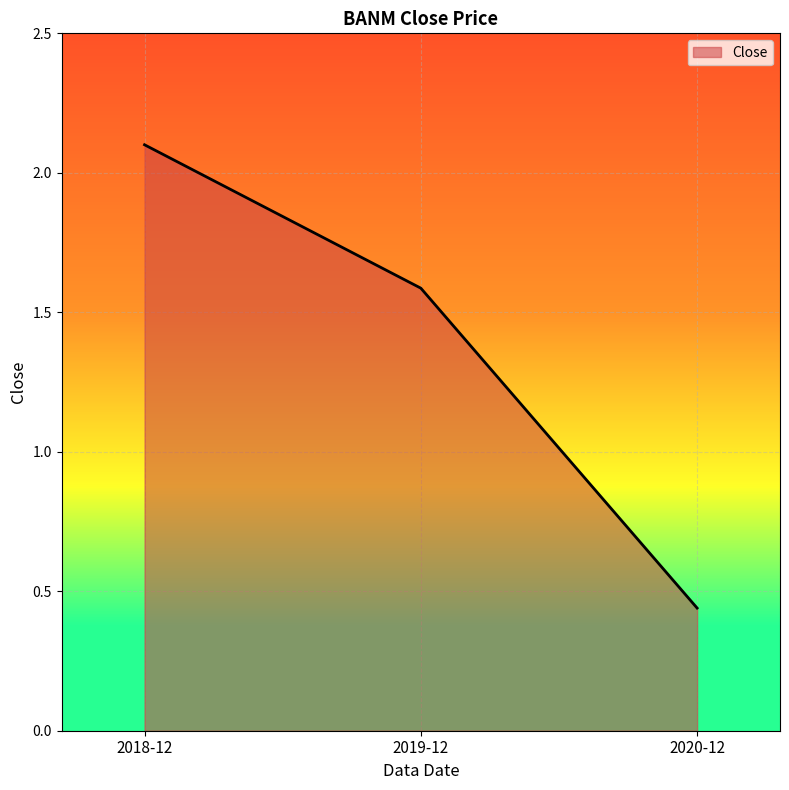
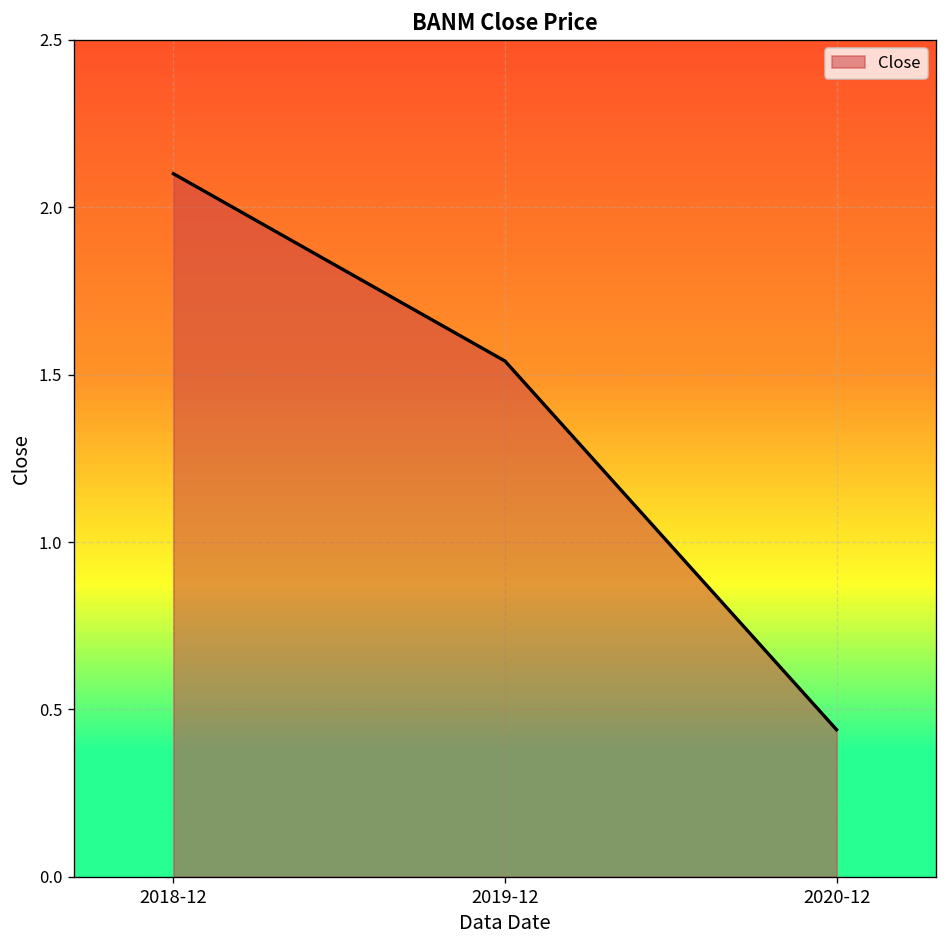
  {
    "2018-12": 2.10,
-   "2019-12": 1.59,
+   "2019-12": 1.54,
    "2020-12": 0.44
  }
